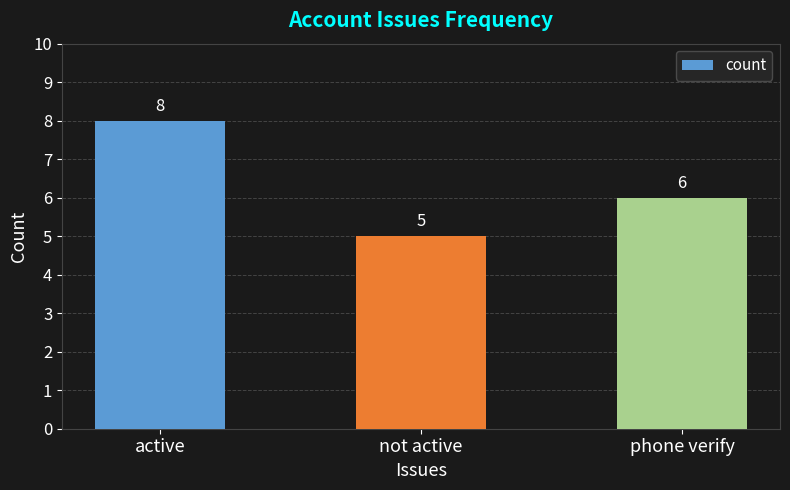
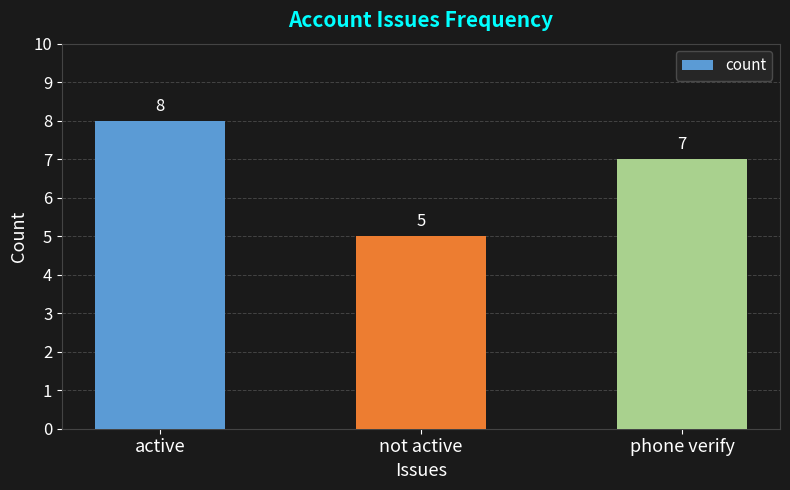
  {
    "active": 8,
    "not active": 5,
-   "phone verify": 6
+   "phone verify": 7
  }
